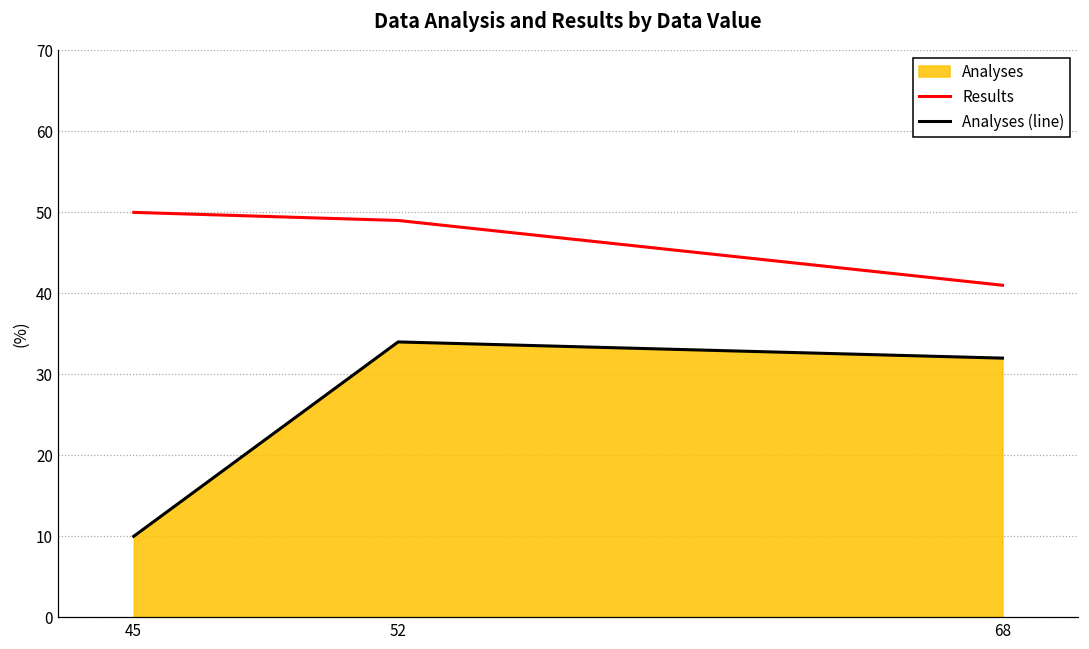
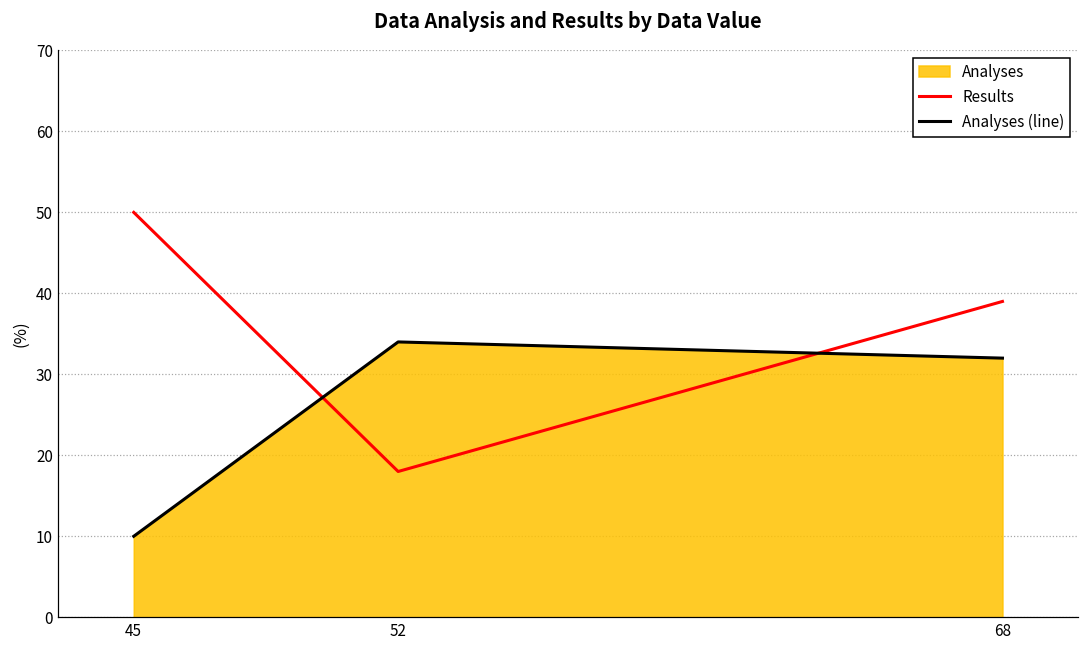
  {
    "Results": {
      "45": 50,
-     "52": 49,
-     "68": 41
+     "52": 18,
+     "68": 39
    },
    "Analyses": {
      "45": 10,
      "52": 34,
      "68": 32
    }
  }
